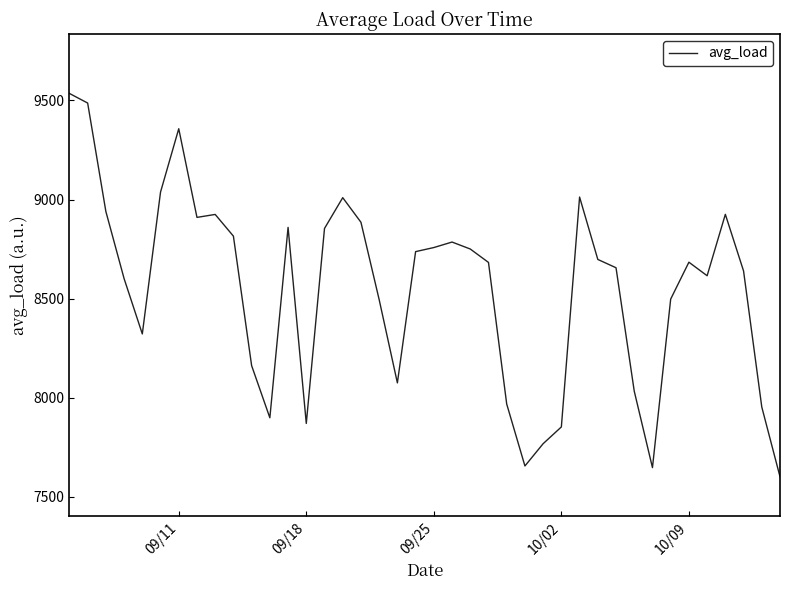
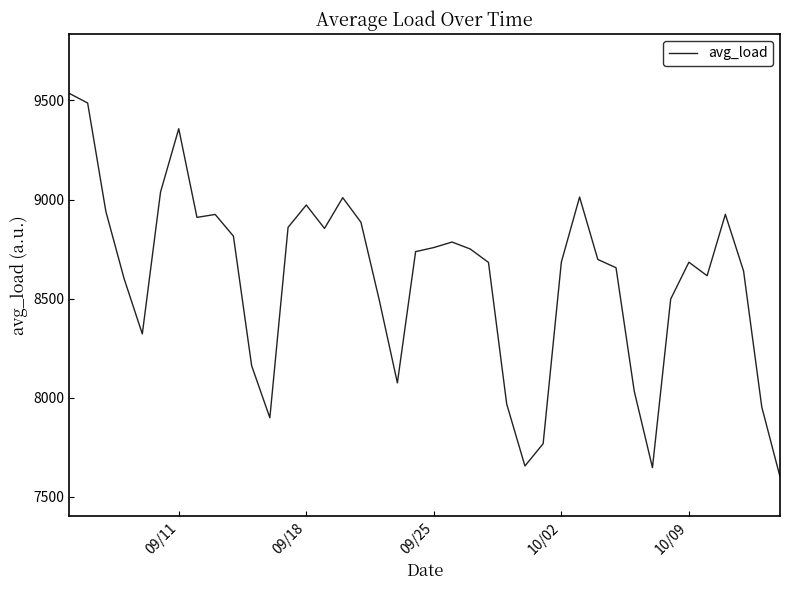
  {
    "09/11": 9360,
-   "09/18": 7870,
+   "09/18": 8970,
    "09/25": 8760,
-   "10/02": 7850,
+   "10/02": 8680,
    "10/09": 8680
  }
